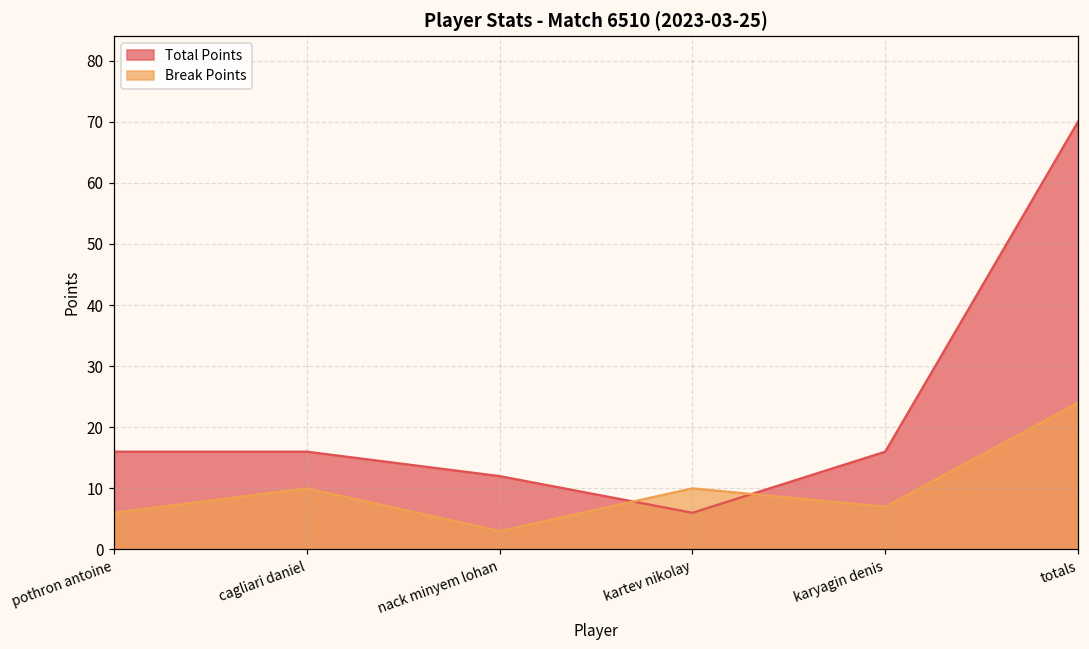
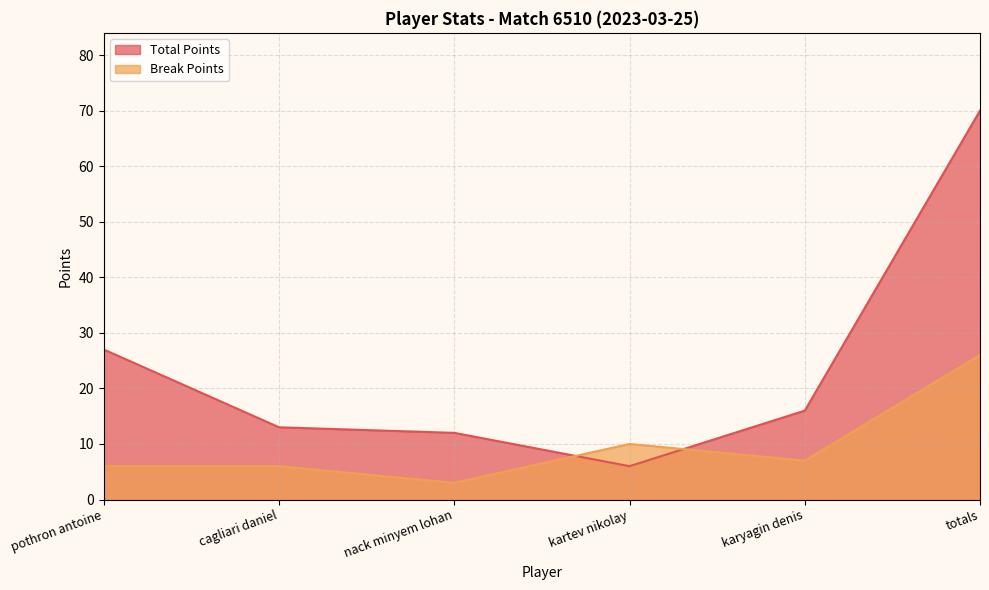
  {
    "Total Points": {
-     "pothron antoine": 16,
-     "cagliari daniel": 16,
+     "pothron antoine": 27,
+     "cagliari daniel": 13,
      "nack minyem lohan": 12,
      "kartev nikolay": 6,
      "karyagin denis": 16,
      "totals": 70
    },
    "Break Points": {
      "pothron antoine": 6,
-     "cagliari daniel": 10,
+     "cagliari daniel": 6,
      "nack minyem lohan": 3,
      "kartev nikolay": 10,
      "karyagin denis": 7,
-     "totals": 24
+     "totals": 26
    }
  }
